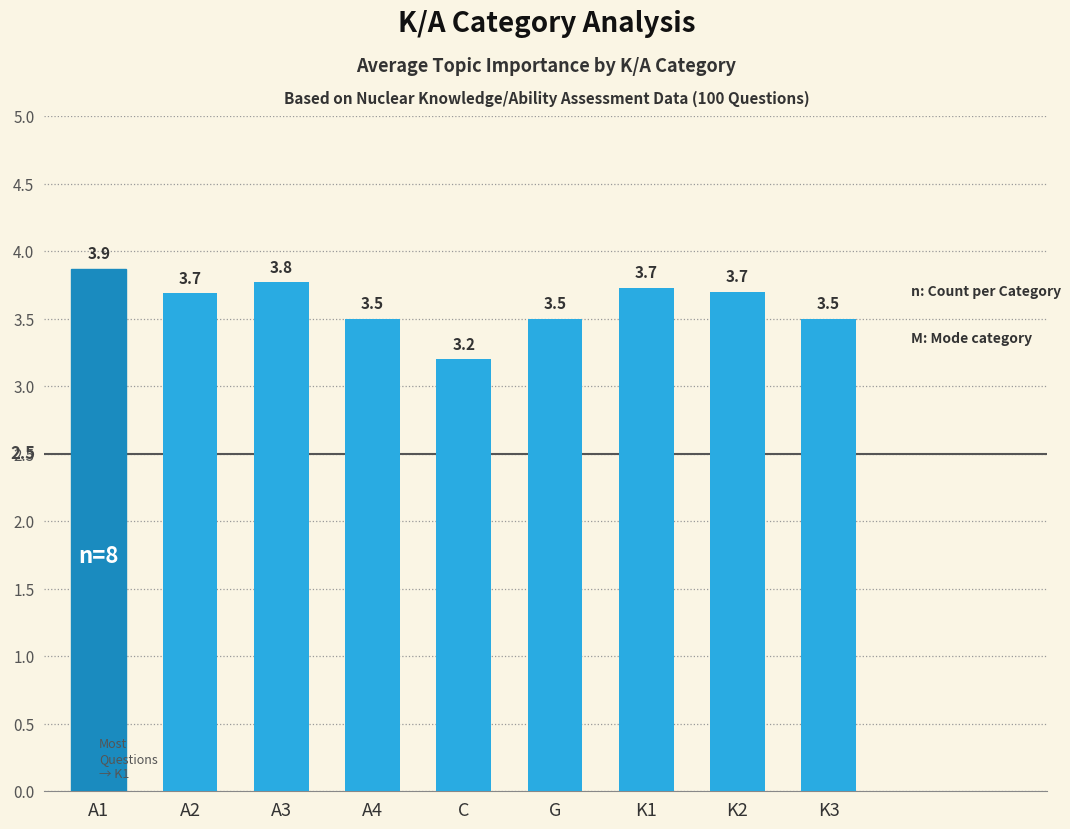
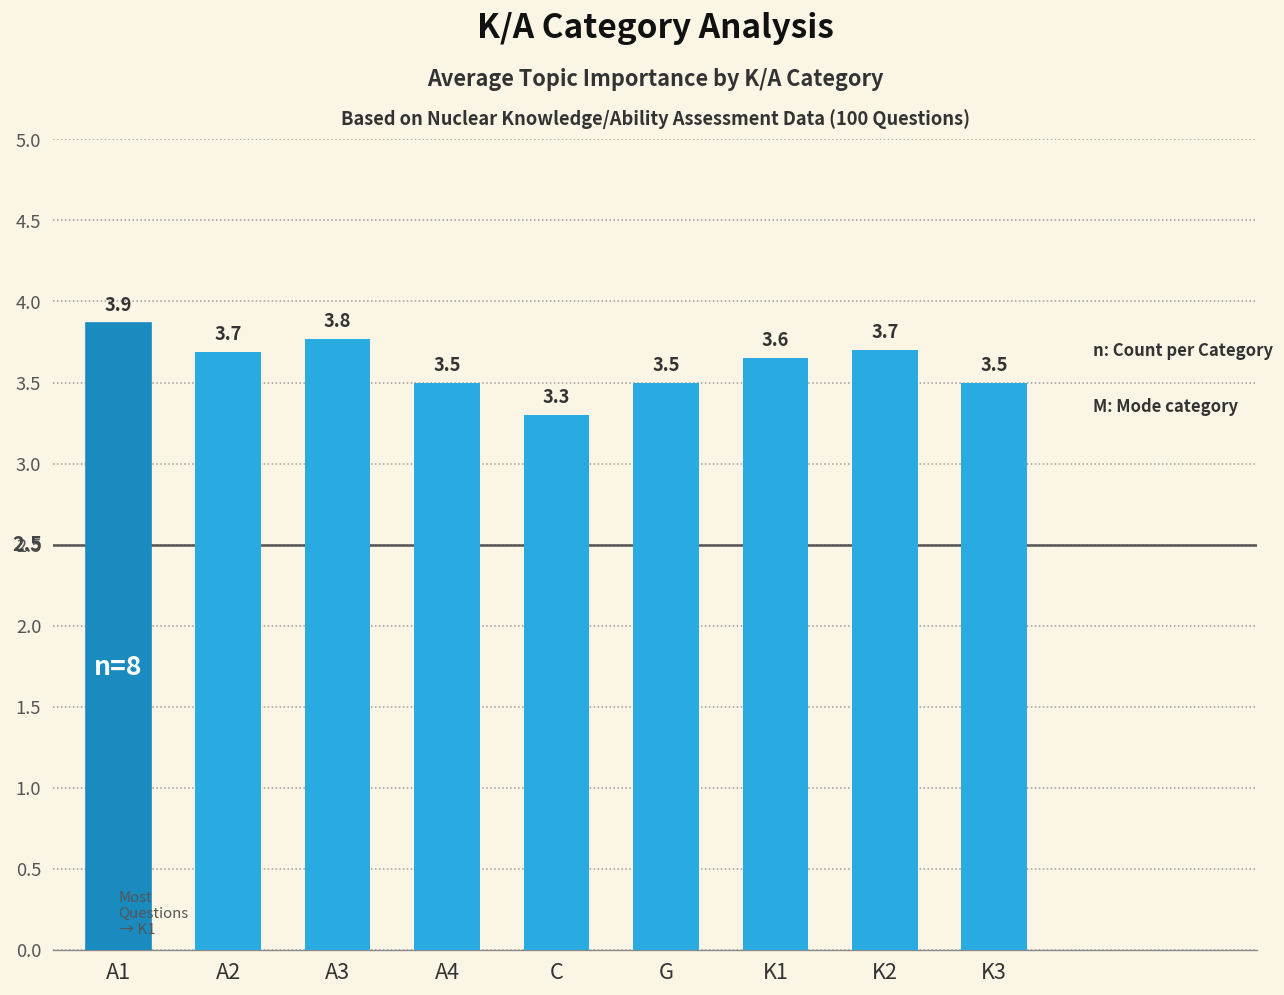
  {
    "A1": 3.9,
    "A2": 3.7,
    "A3": 3.8,
    "A4": 3.5,
-   "C": 3.2,
+   "C": 3.3,
    "G": 3.5,
-   "K1": 3.7,
+   "K1": 3.6,
    "K2": 3.7,
    "K3": 3.5
  }
